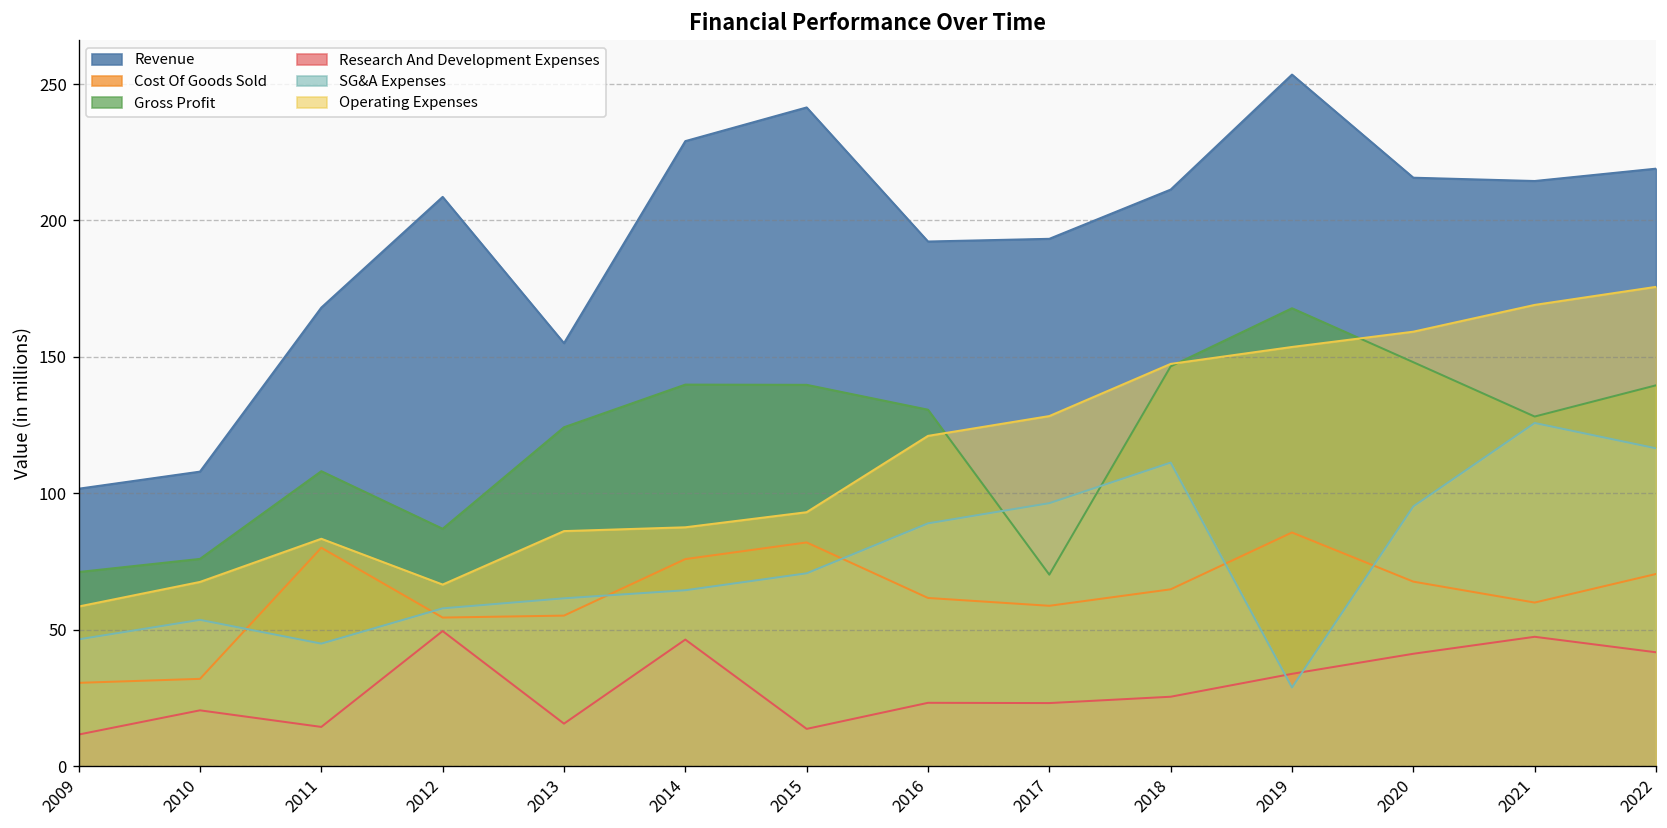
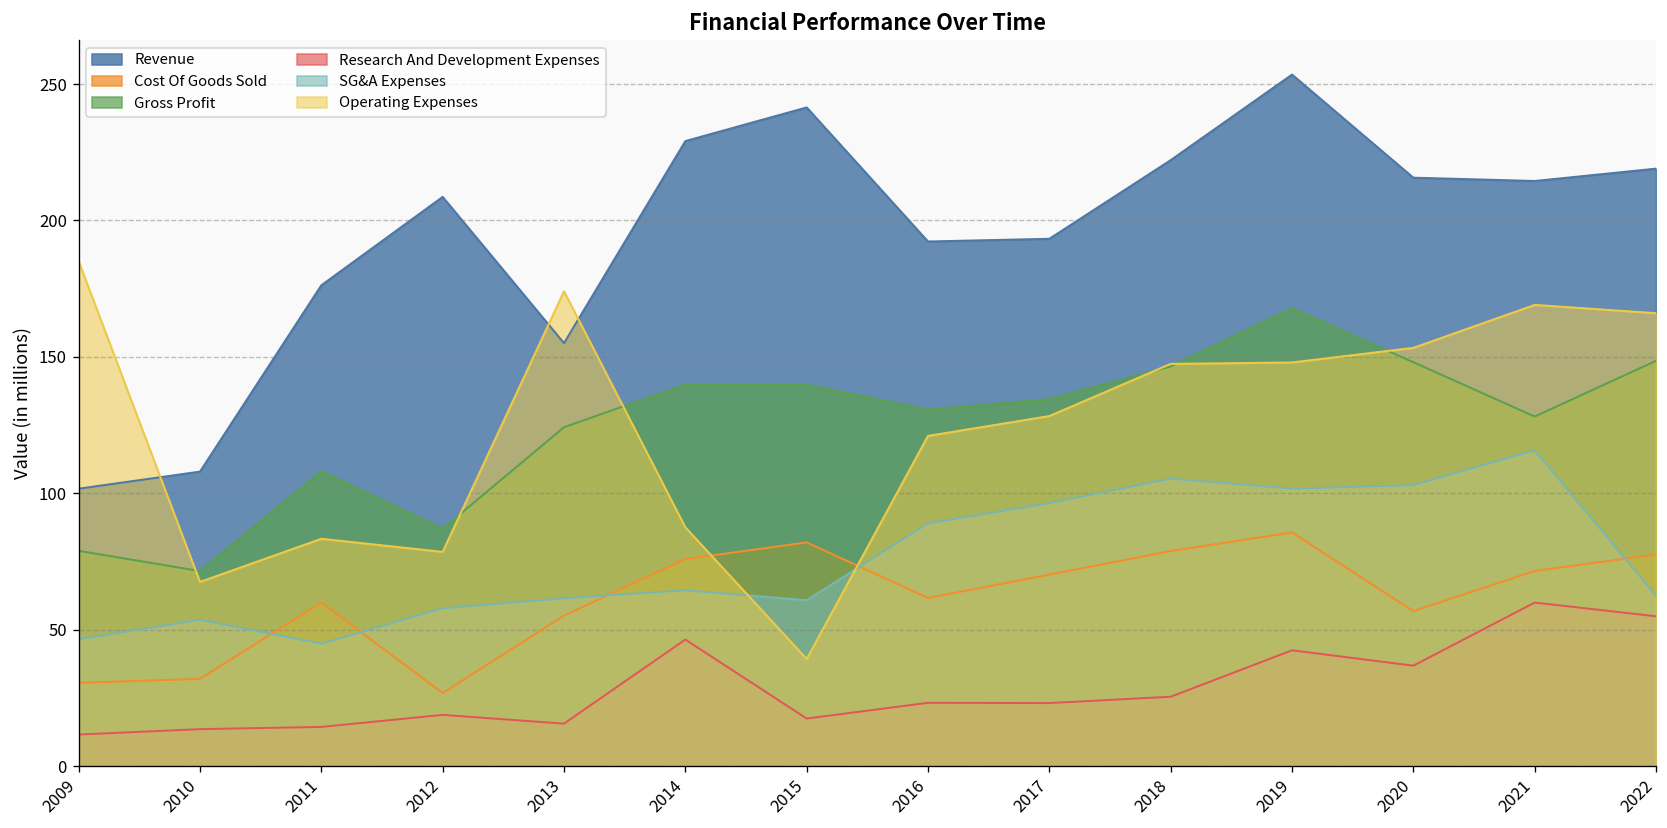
  {
    "Revenue": {
      "2009": 102,
      "2010": 108,
-     "2011": 168,
+     "2011": 176,
      "2012": 209,
      "2013": 155,
      "2014": 229,
      "2015": 241,
      "2016": 192,
      "2017": 193,
-     "2018": 211,
+     "2018": 222,
      "2019": 253,
      "2020": 216,
      "2021": 214,
      "2022": 219
    },
    "Cost Of Goods Sold": {
      "2009": 31,
      "2010": 32,
-     "2011": 80,
-     "2012": 54,
+     "2011": 60,
+     "2012": 27,
      "2013": 55,
      "2014": 76,
      "2015": 82,
      "2016": 62,
-     "2017": 59,
-     "2018": 65,
+     "2017": 70,
+     "2018": 79,
      "2019": 86,
-     "2020": 68,
-     "2021": 60,
-     "2022": 70
+     "2020": 57,
+     "2021": 72,
+     "2022": 78
    },
    "Gross Profit": {
-     "2009": 71,
-     "2010": 76,
+     "2009": 79,
+     "2010": 72,
      "2011": 108,
      "2012": 87,
      "2013": 124,
      "2014": 140,
      "2015": 140,
      "2016": 131,
-     "2017": 70,
+     "2017": 135,
      "2019": 168,
      "2020": 148,
      "2021": 128,
-     "2022": 140
+     "2022": 149
    },
    "Research And Development Expenses": {
      "2009": 12,
-     "2010": 20,
+     "2010": 14,
      "2011": 14,
-     "2012": 50,
+     "2012": 19,
      "2013": 16,
      "2014": 46,
-     "2015": 14,
+     "2015": 17,
      "2016": 23,
      "2017": 23,
      "2018": 25,
-     "2019": 34,
-     "2020": 41,
-     "2021": 47,
-     "2022": 42
+     "2019": 42,
+     "2020": 37,
+     "2021": 60,
+     "2022": 55
    },
    "SG&A Expenses": {
      "2009": 46,
      "2010": 54,
      "2011": 45,
      "2012": 58,
      "2013": 62,
      "2014": 64,
-     "2015": 71,
+     "2015": 61,
      "2016": 89,
      "2017": 96,
-     "2018": 111,
-     "2019": 29,
-     "2020": 95,
-     "2021": 126,
-     "2022": 117
+     "2018": 105,
+     "2019": 102,
+     "2020": 103,
+     "2021": 116,
+     "2022": 63
    },
    "Operating Expenses": {
-     "2009": 59,
+     "2009": 185,
      "2010": 68,
      "2011": 83,
-     "2012": 67,
-     "2013": 86,
+     "2012": 79,
+     "2013": 174,
      "2014": 88,
-     "2015": 93,
+     "2015": 39,
      "2016": 121,
      "2017": 128,
-     "2019": 154,
-     "2020": 159,
+     "2019": 148,
+     "2020": 153,
      "2021": 169,
-     "2022": 176
+     "2022": 166
    }
  }
